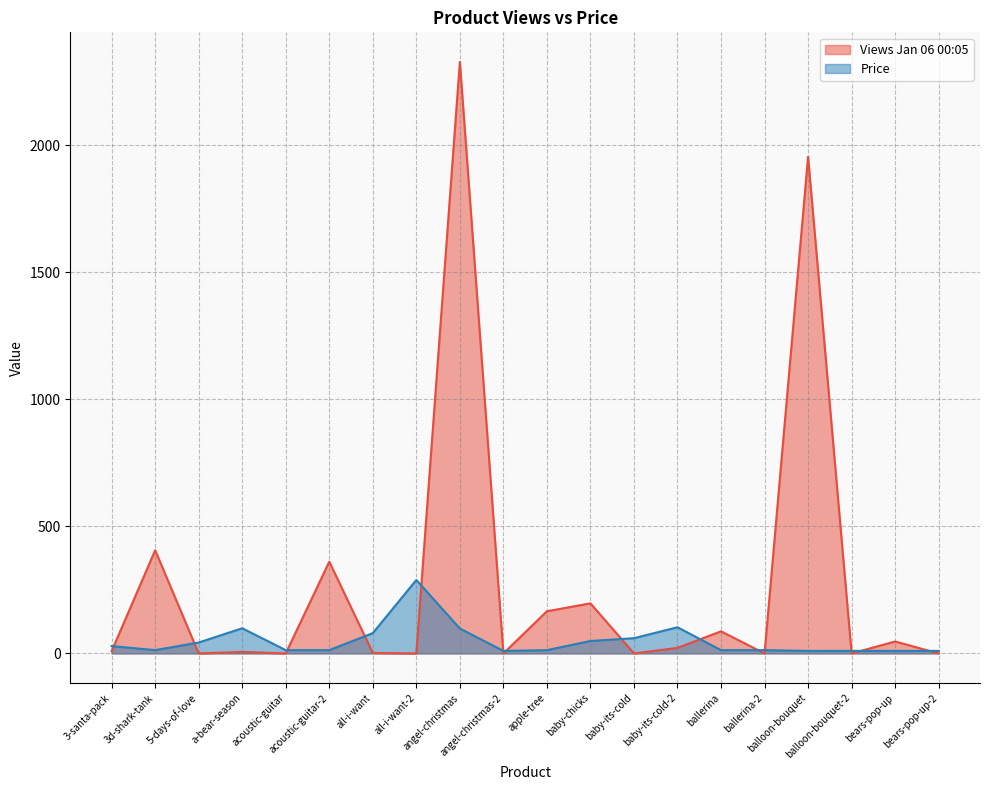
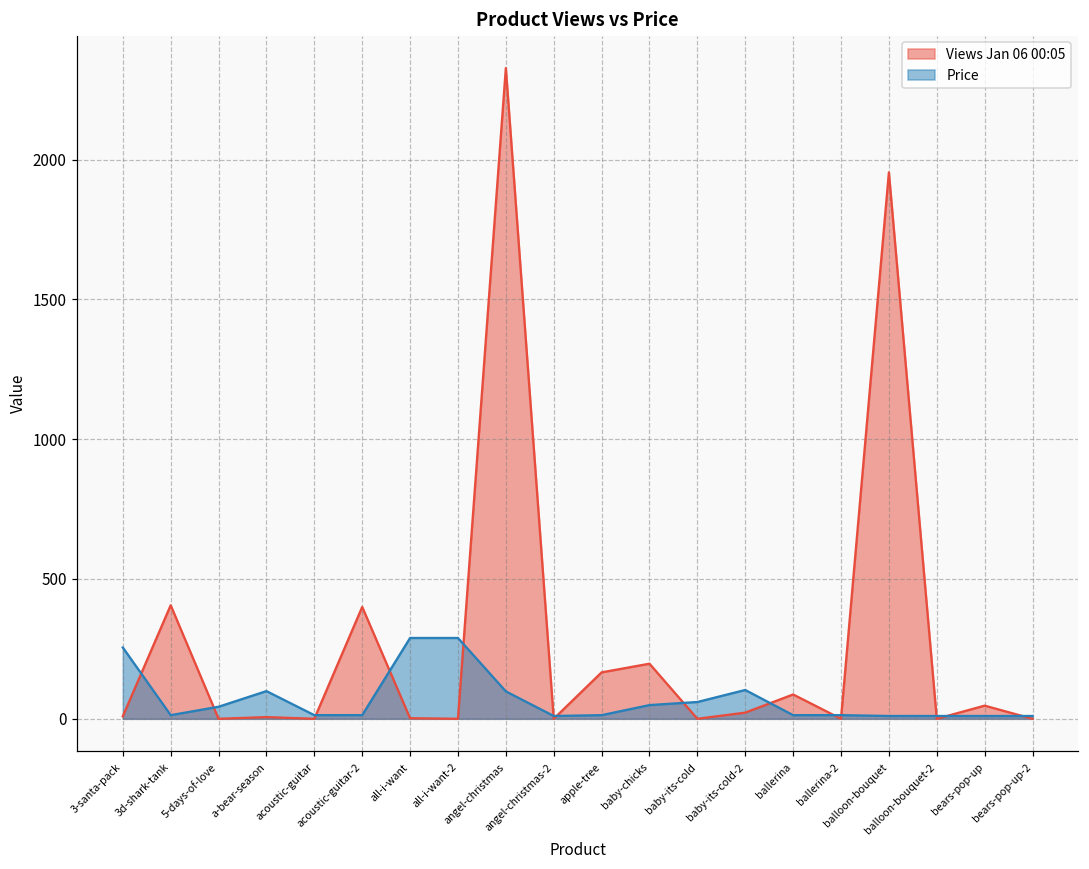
  {
    "Views Jan 06 00:05": {
      "3-santa-pack": 10,
      "3d-shark-tank": 410,
      "5-days-of-love": 0,
      "a-bear-season": 10,
      "acoustic-guitar": 0,
-     "acoustic-guitar-2": 360,
+     "acoustic-guitar-2": 400,
      "all-i-want": 0,
      "all-i-want-2": 0,
      "angel-christmas": 2330,
      "apple-tree": 170,
      "baby-chicks": 200,
      "baby-its-cold": 0,
      "baby-its-cold-2": 20,
      "ballerina": 90,
      "ballerina-2": 0,
      "balloon-bouquet": 1950,
      "bears-pop-up": 50
    },
    "Price": {
-     "3-santa-pack": 30,
+     "3-santa-pack": 260,
      "3d-shark-tank": 10,
      "5-days-of-love": 40,
      "a-bear-season": 100,
      "acoustic-guitar": 10,
      "acoustic-guitar-2": 10,
-     "all-i-want": 80,
+     "all-i-want": 290,
      "all-i-want-2": 290,
      "angel-christmas": 100,
      "apple-tree": 10,
      "baby-chicks": 50,
      "baby-its-cold": 60,
      "baby-its-cold-2": 100,
      "ballerina": 10,
      "ballerina-2": 10,
      "balloon-bouquet": 10,
      "bears-pop-up": 10
    }
  }
